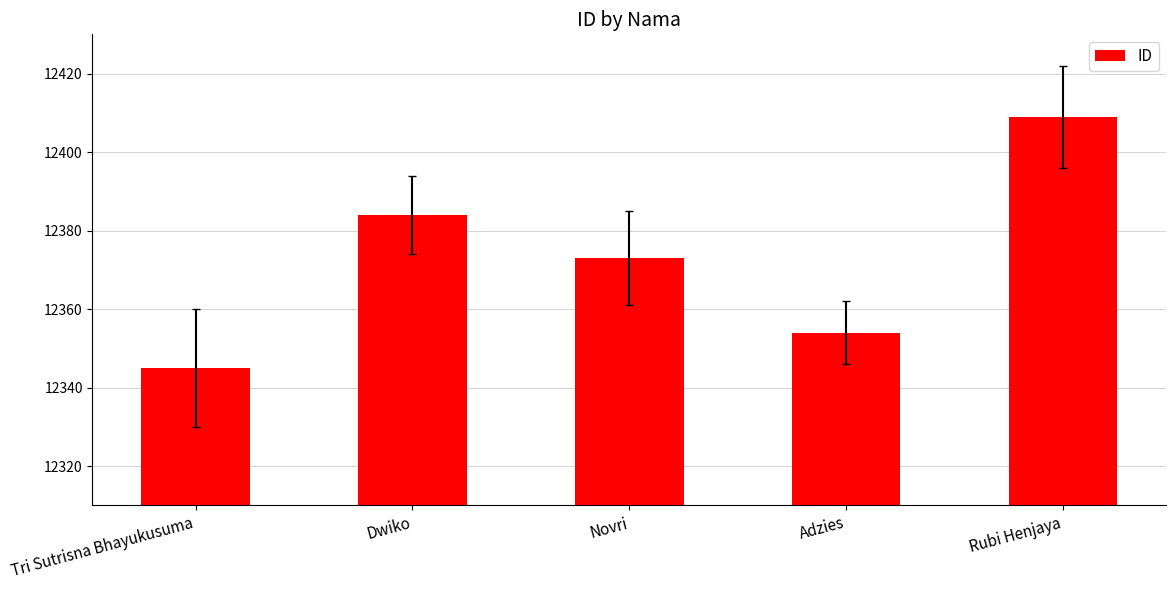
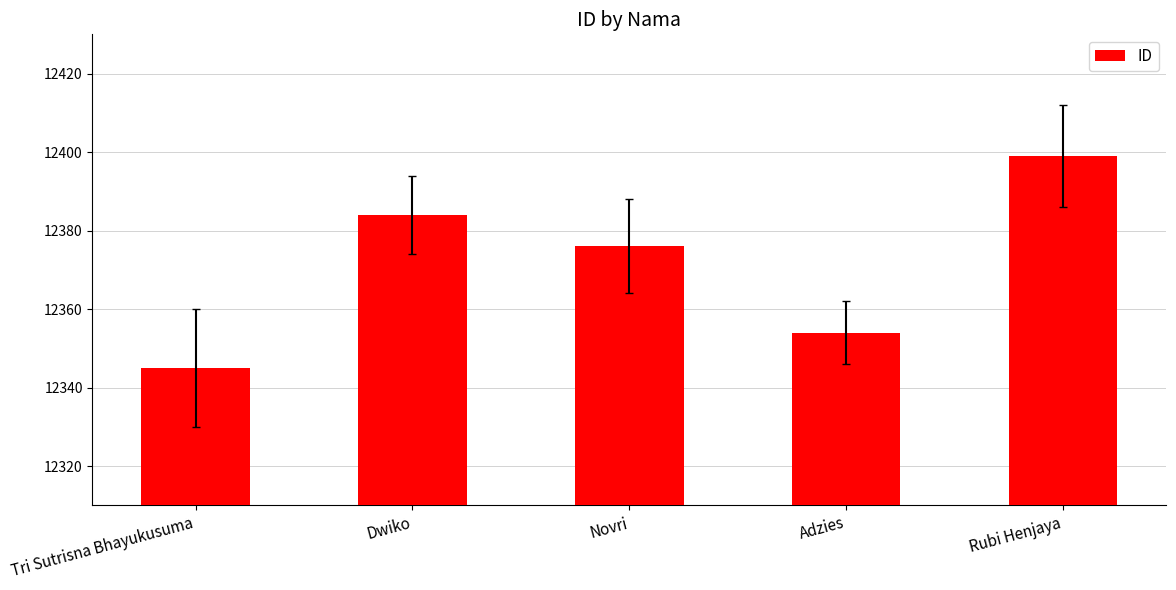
  {
    "ID": {
      "Tri Sutrisna Bhayukusuma": 12345,
      "Dwiko": 12384,
-     "Novri": 12373,
+     "Novri": 12376,
      "Adzies": 12354,
-     "Rubi Henjaya": 12409
+     "Rubi Henjaya": 12399
    }
  }
